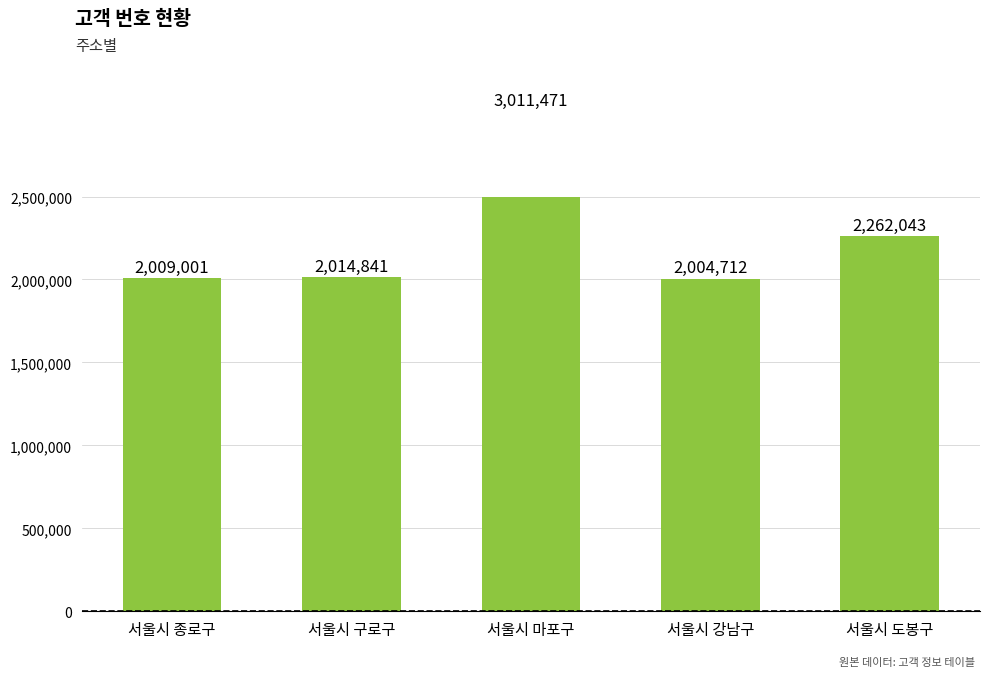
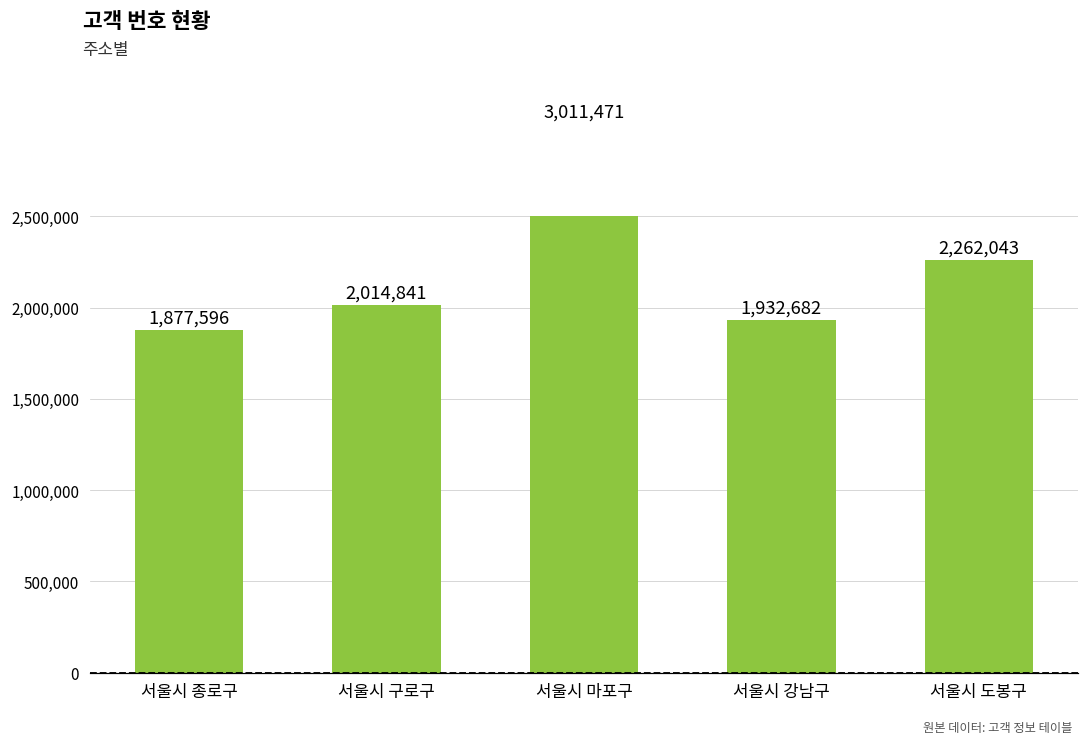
  {
-   "서울시 종로구": "2,009,001",
+   "서울시 종로구": "1,877,596",
    "서울시 구로구": "2,014,841",
-   "서울시 강남구": "2,004,712",
+   "서울시 강남구": "1,932,682",
    "서울시 도봉구": "2,262,043"
  }
